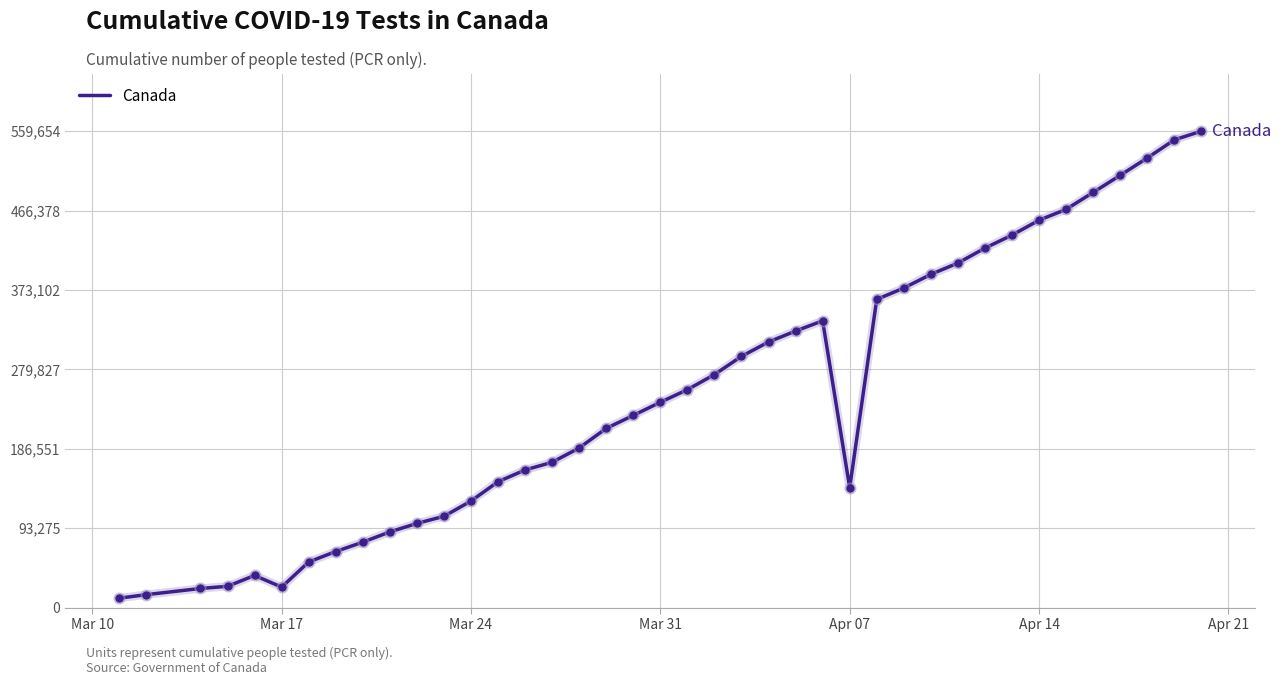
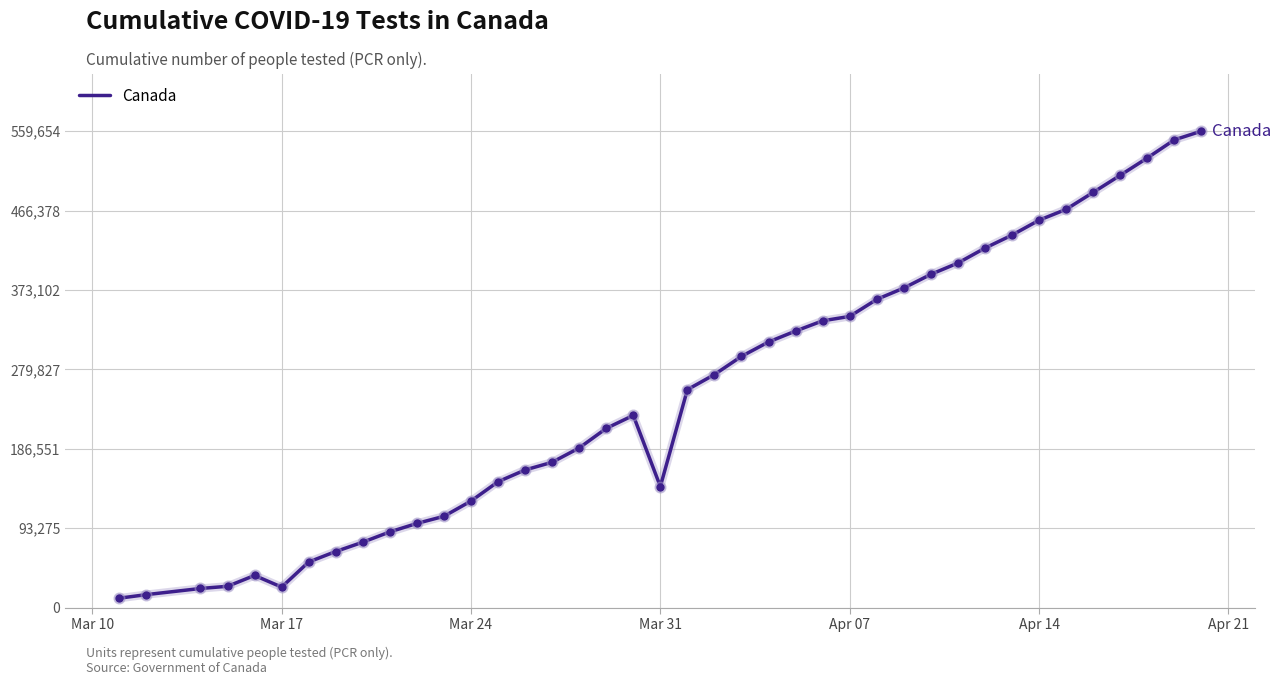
  {
    "Mar 17": "20,000",
    "Mar 24": "130,000",
-   "Mar 31": "240,000",
-   "Apr 07": "140,000",
+   "Mar 31": "140,000",
+   "Apr 07": "340,000",
    "Apr 14": "460,000"
  }
